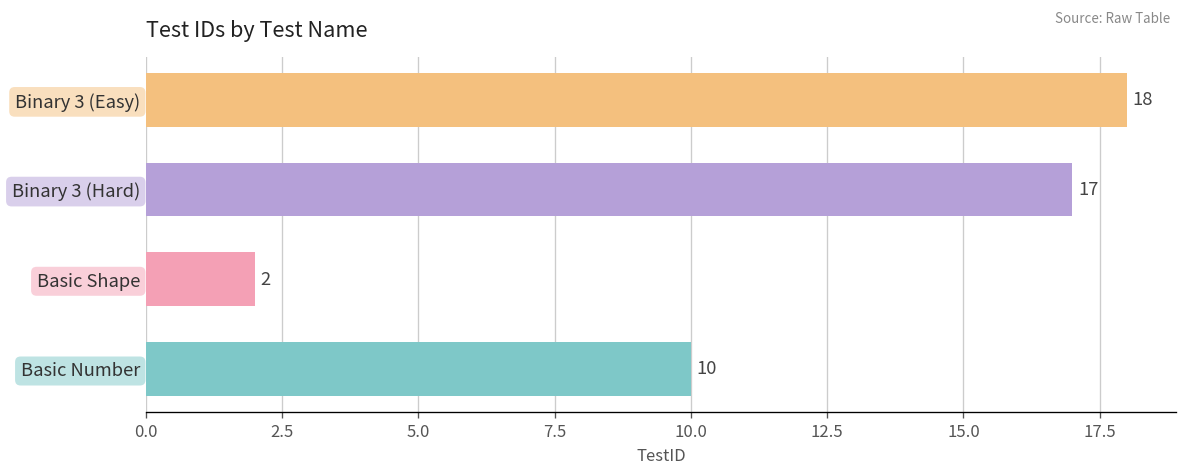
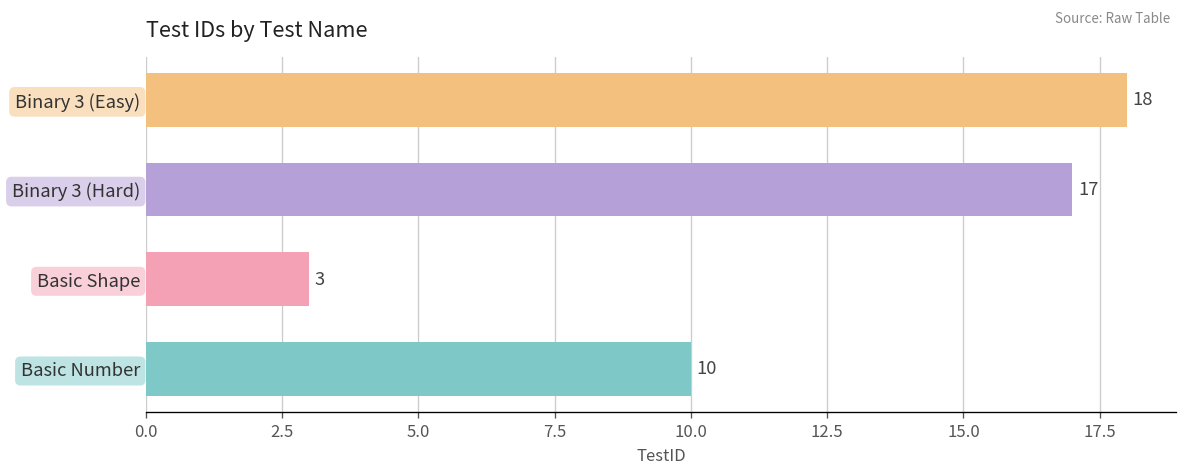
  {
    "Binary 3 (Easy)": 18,
    "Binary 3 (Hard)": 17,
-   "Basic Shape": 2,
+   "Basic Shape": 3,
    "Basic Number": 10
  }
